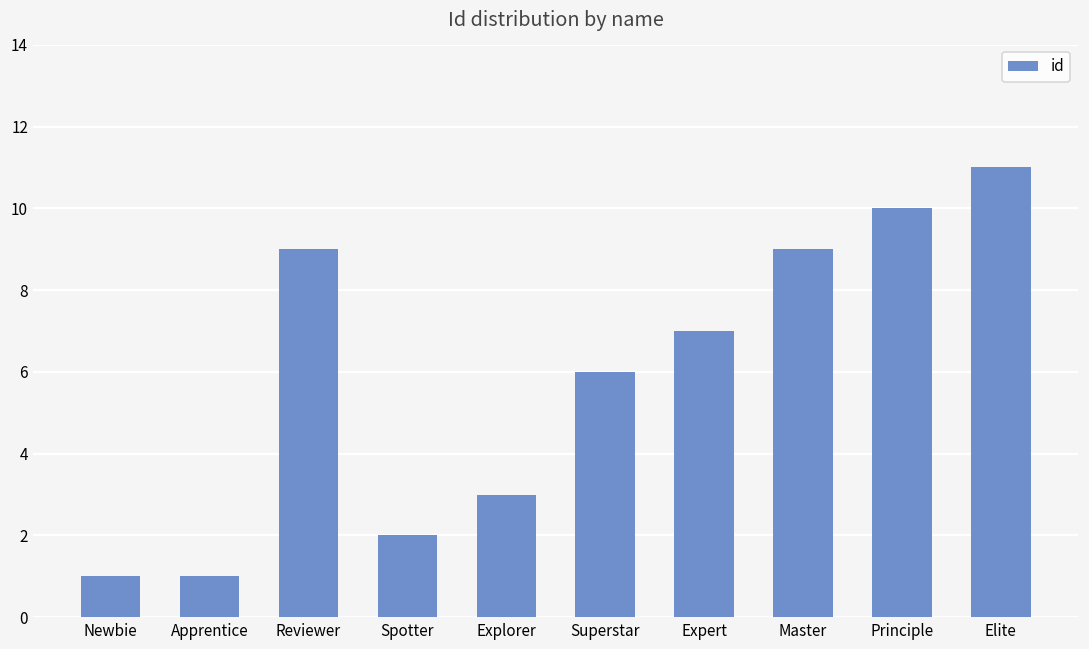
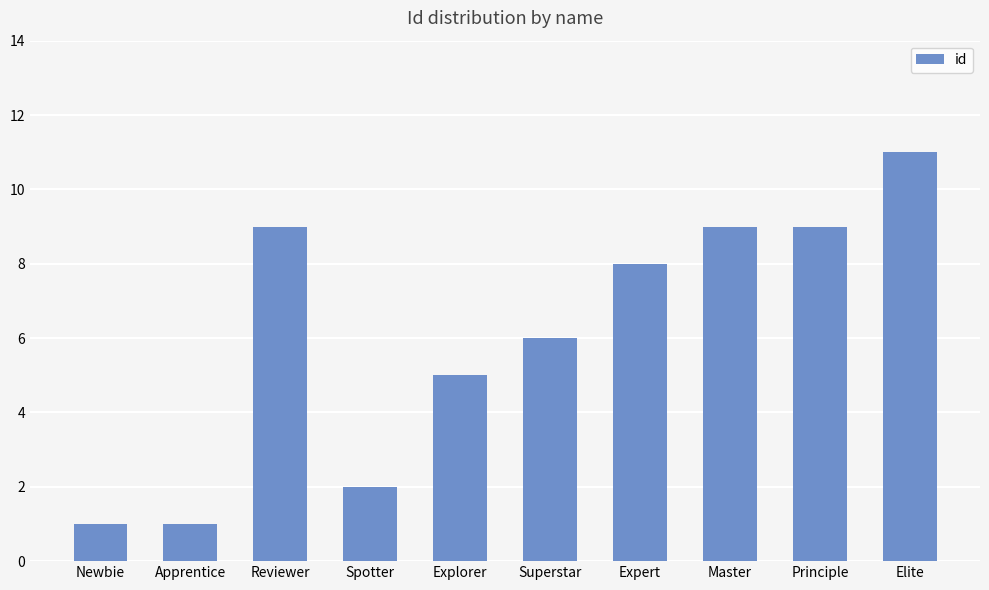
  {
    "Newbie": 1,
    "Apprentice": 1,
    "Reviewer": 9,
    "Spotter": 2,
-   "Explorer": 3,
+   "Explorer": 5,
    "Superstar": 6,
-   "Expert": 7,
+   "Expert": 8,
    "Master": 9,
-   "Principle": 10,
+   "Principle": 9,
    "Elite": 11
  }
